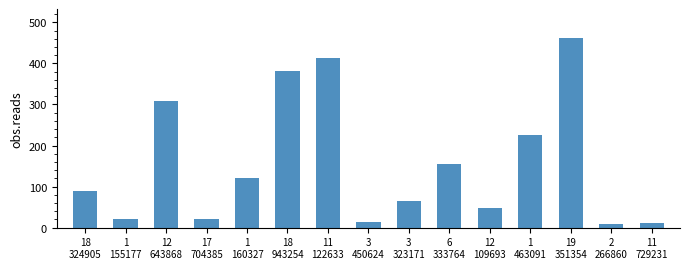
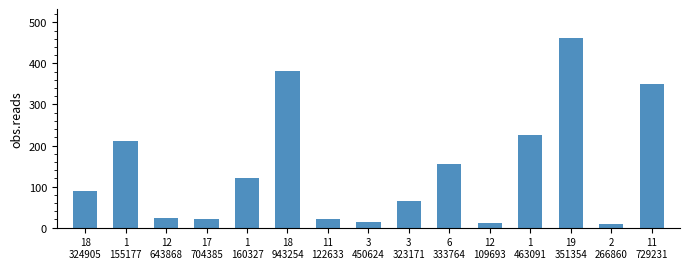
  {
    "18 324905": 90,
-   "1 155177": 20,
-   "12 643868": 310,
+   "1 155177": 210,
+   "12 643868": 20,
    "17 704385": 20,
    "1 160327": 120,
    "18 943254": 380,
-   "11 122633": 410,
+   "11 122633": 20,
    "3 450624": 10,
    "3 323171": 70,
    "6 333764": 160,
-   "12 109693": 50,
+   "12 109693": 10,
    "1 463091": 230,
    "19 351354": 460,
    "2 266860": 10,
-   "11 729231": 10
+   "11 729231": 350
  }
